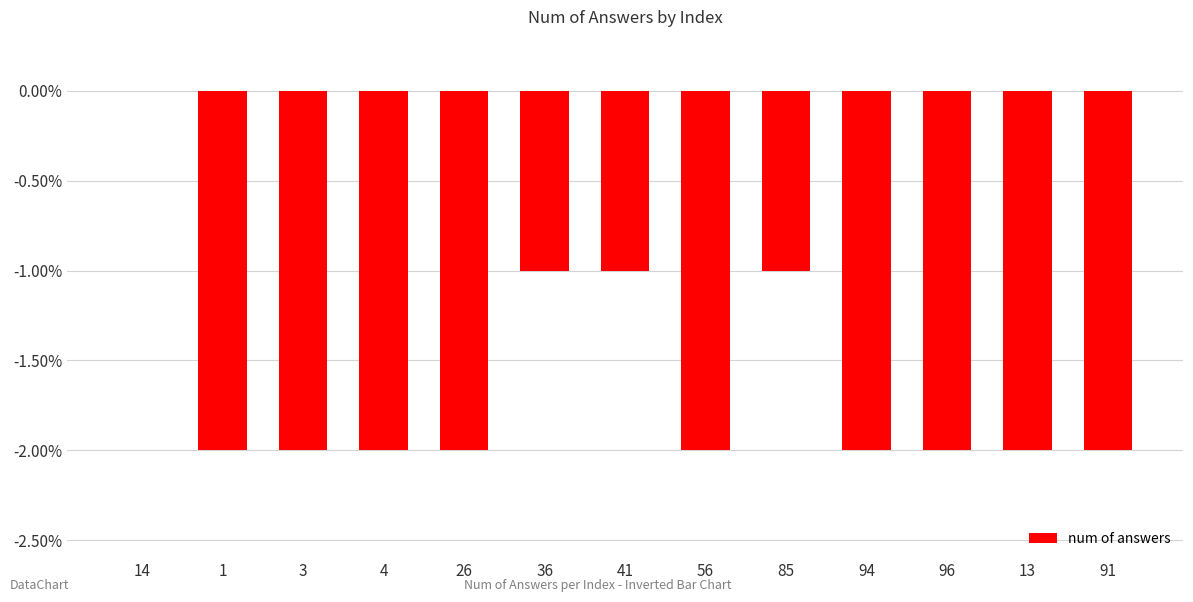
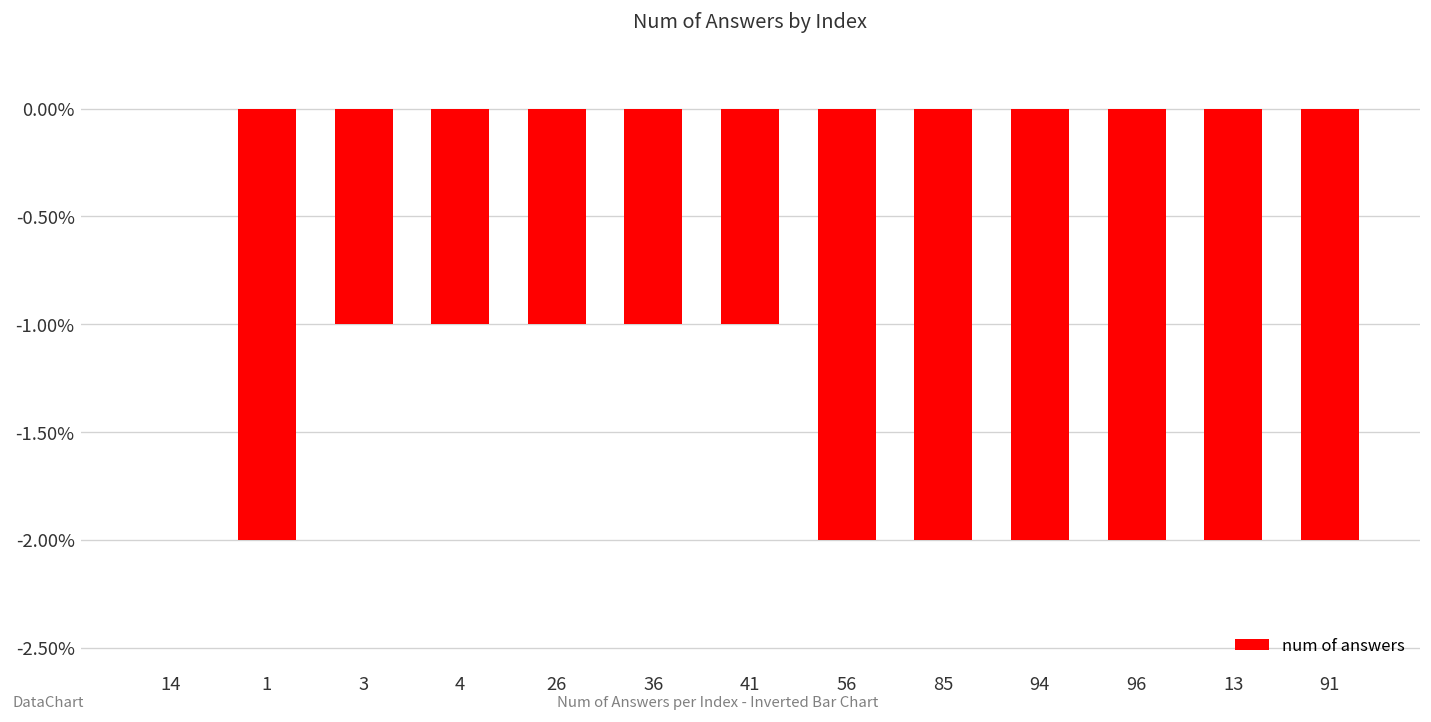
  {
    "14": "0.00%",
    "1": "-2.00%",
-   "3": "-2.00%",
-   "4": "-2.00%",
-   "26": "-2.00%",
+   "3": "-1.00%",
+   "4": "-1.00%",
+   "26": "-1.00%",
    "36": "-1.00%",
    "41": "-1.00%",
    "56": "-2.00%",
-   "85": "-1.00%",
+   "85": "-2.00%",
    "94": "-2.00%",
    "96": "-2.00%",
    "13": "-2.00%",
    "91": "-2.00%"
  }
